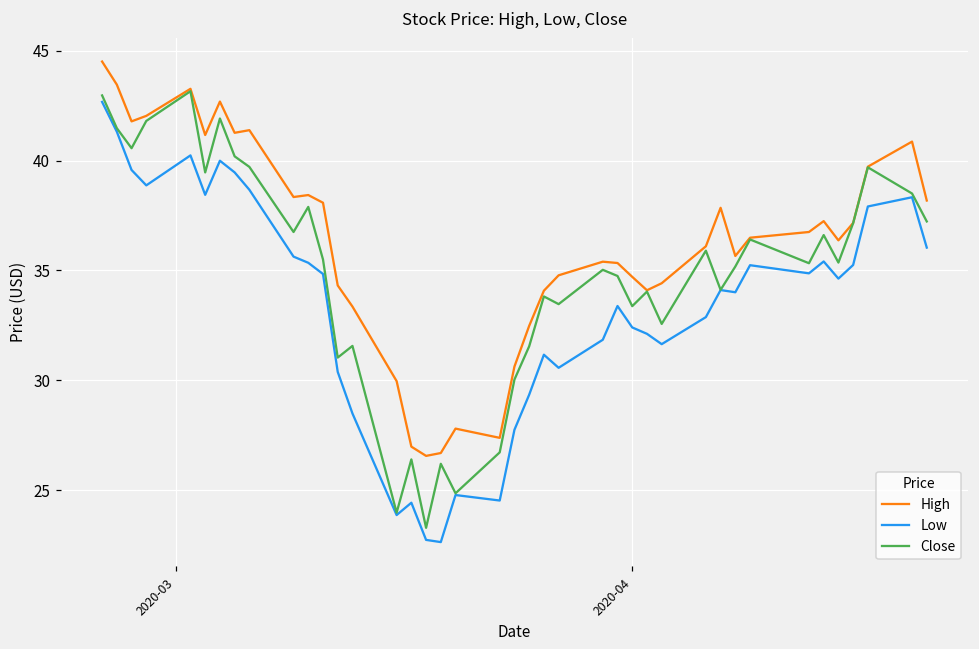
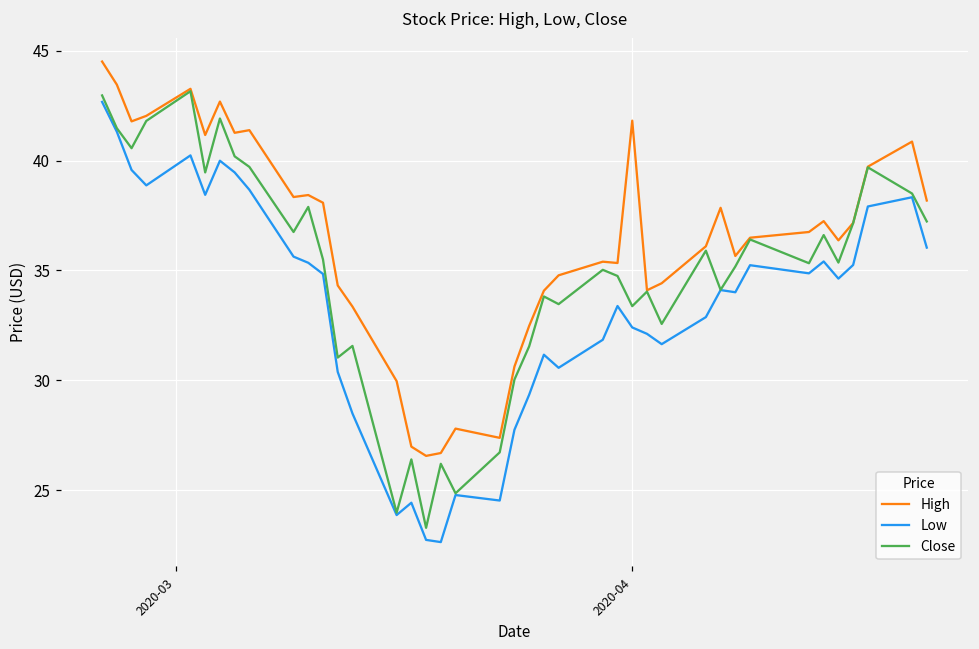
  {
    "High": {
-     "2020-04": 34.7
+     "2020-04": 41.8
    },
    "Low": {
      "2020-04": 32.4
    },
    "Close": {
      "2020-04": 33.4
    }
  }
